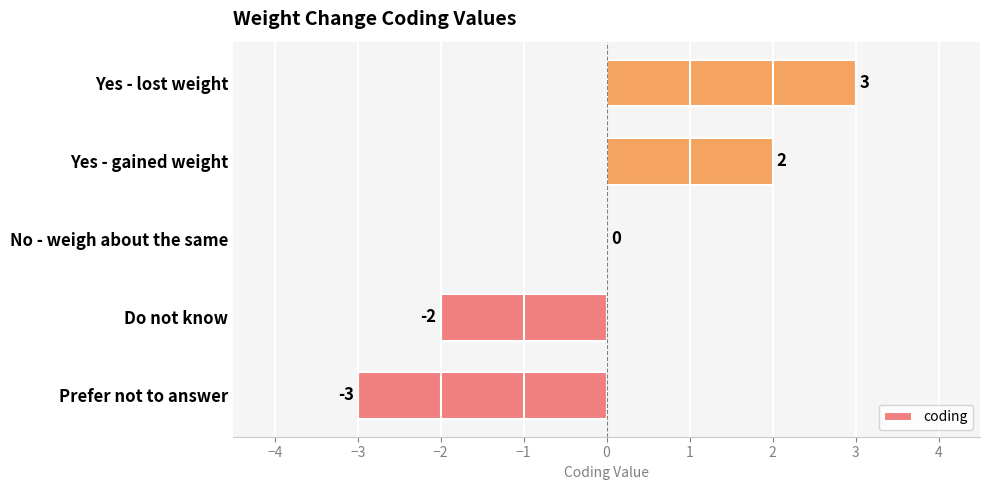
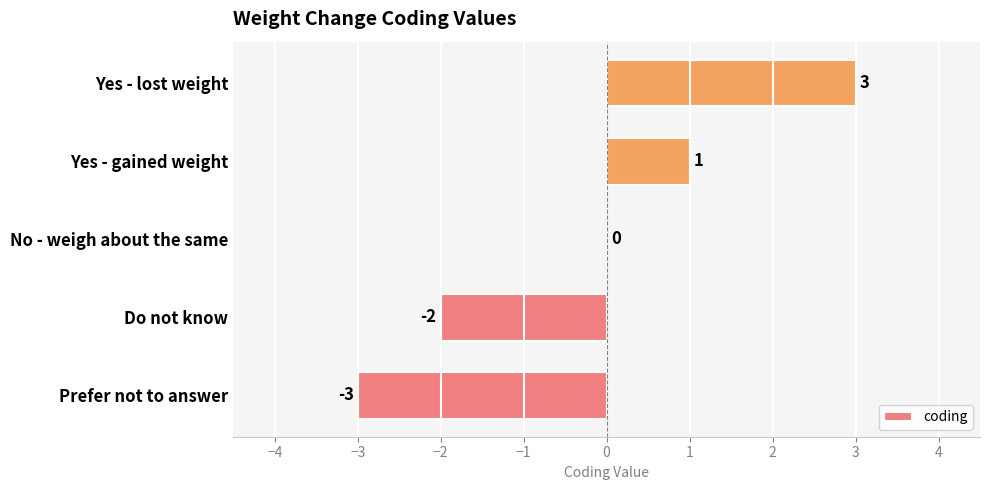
  {
    "Yes - lost weight": 3,
-   "Yes - gained weight": 2,
+   "Yes - gained weight": 1,
    "No - weigh about the same": 0,
    "Do not know": -2,
    "Prefer not to answer": -3
  }
